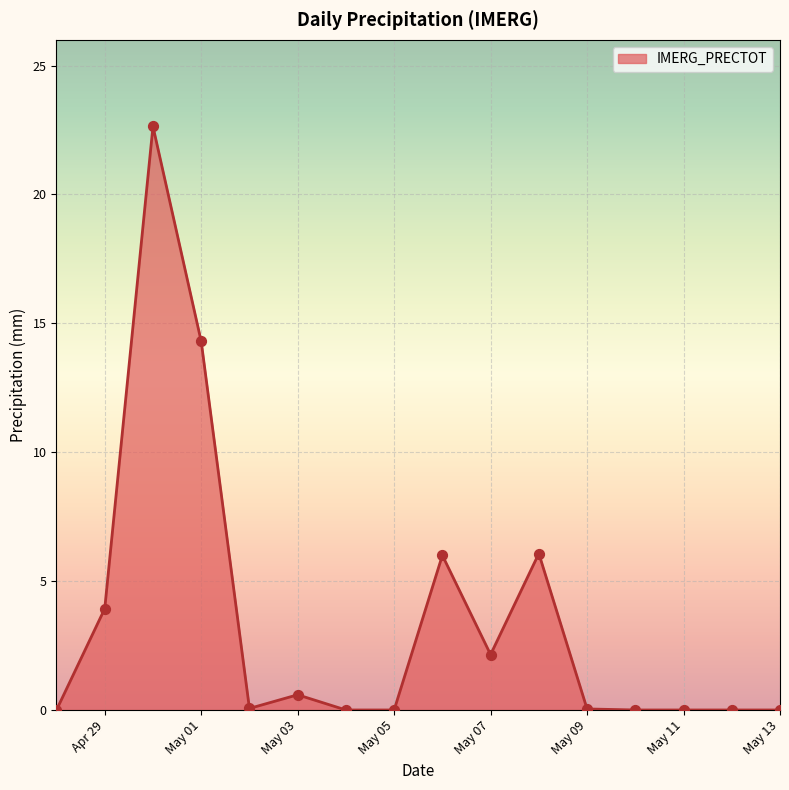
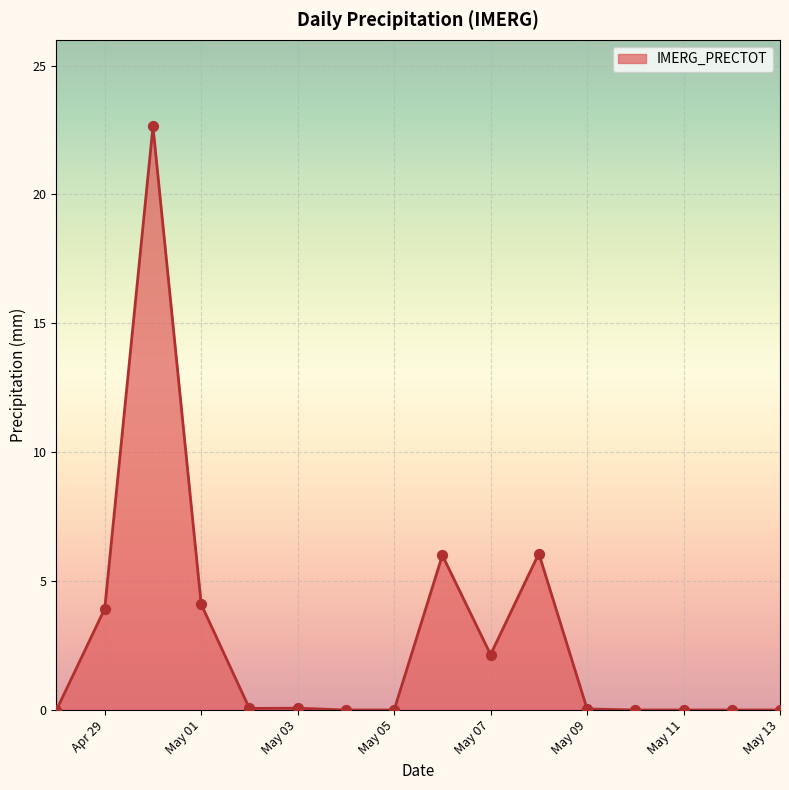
  {
    "Apr 29": 3.9,
-   "May 01": 14.3,
-   "May 03": 0.6,
+   "May 01": 4.1,
+   "May 03": 0.1,
    "May 05": 0.0,
    "May 07": 2.2,
    "May 09": 0.0,
    "May 11": 0.0,
    "May 13": 0.0
  }
